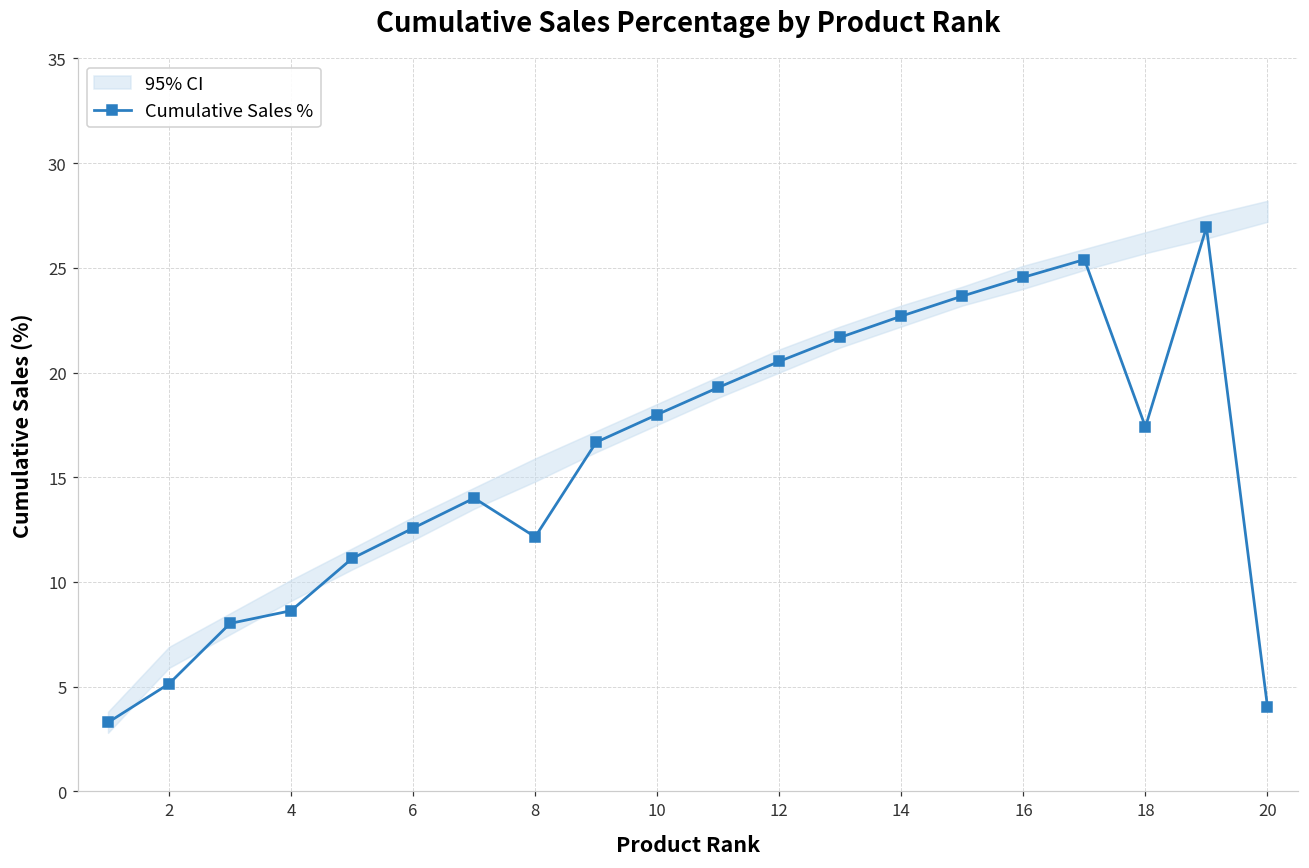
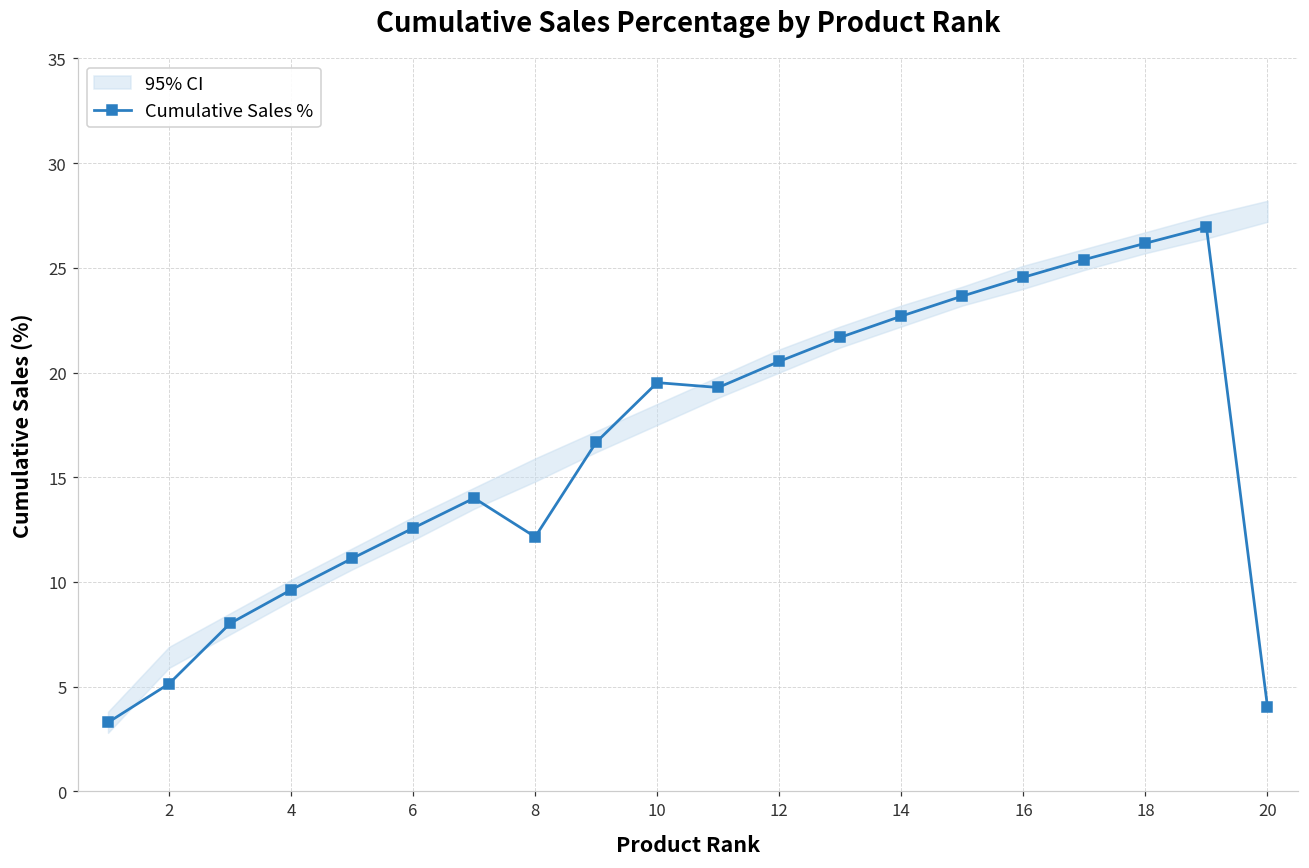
  {
    "Cumulative Sales %": {
      "2": 5.1,
-     "4": 8.6,
+     "4": 9.6,
      "6": 12.6,
      "8": 12.2,
-     "10": 18.0,
+     "10": 19.5,
      "12": 20.5,
      "14": 22.7,
      "16": 24.5,
-     "18": 17.4,
+     "18": 26.2,
      "20": 4.0
    }
  }
